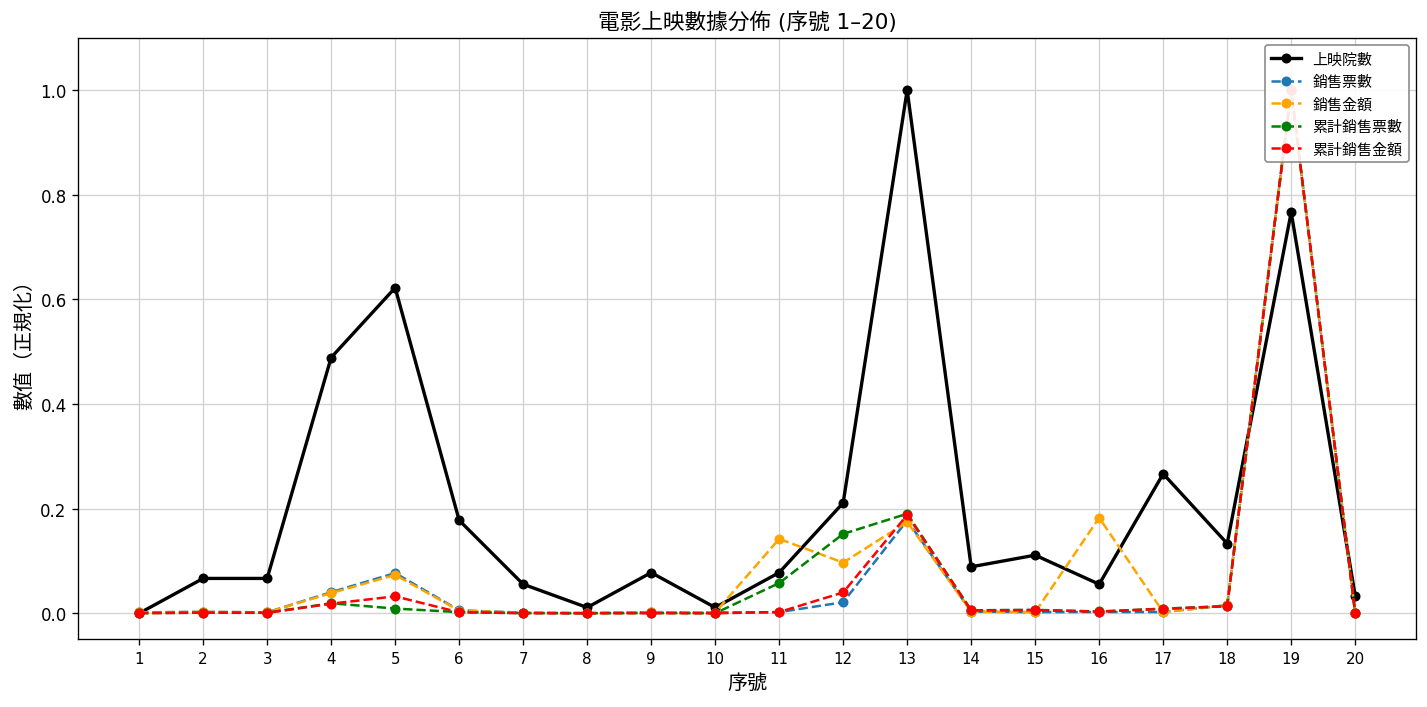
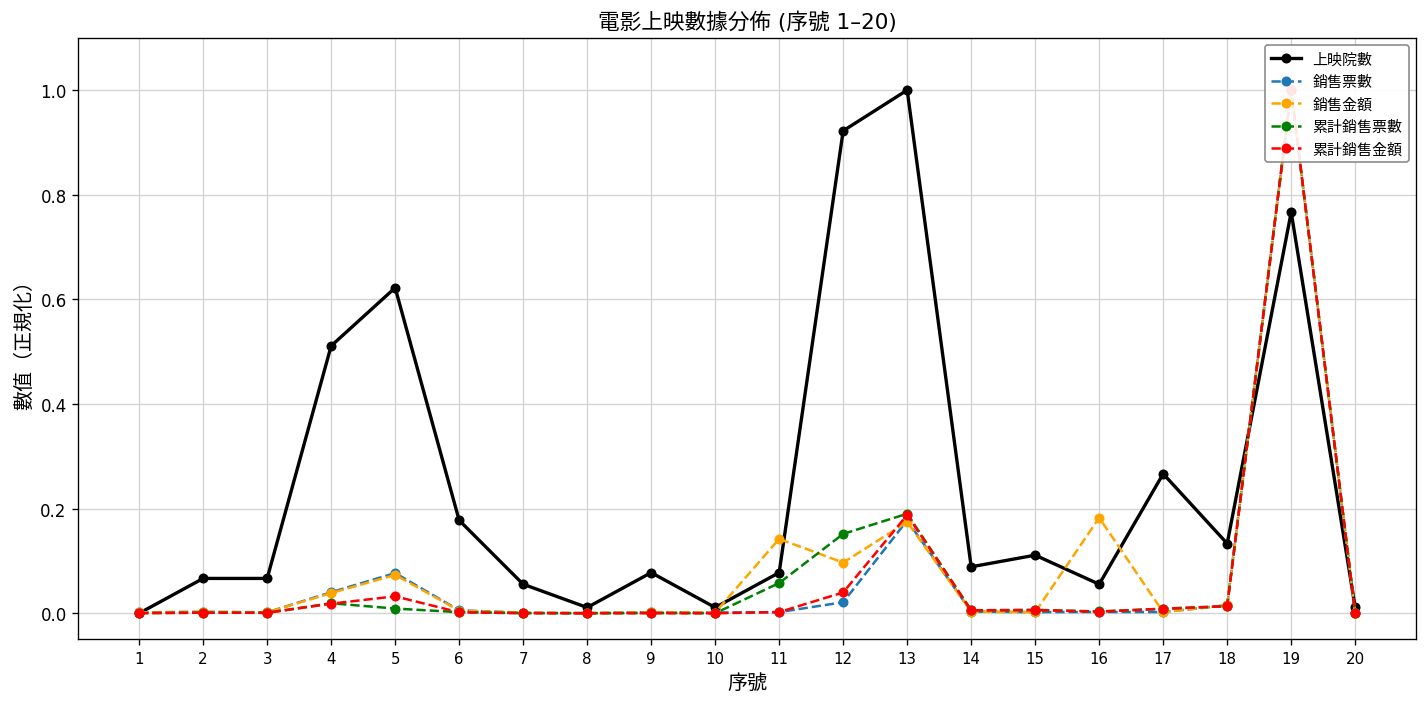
  {
    "上映院數": {
      "2": 0.07,
      "3": 0.07,
-     "4": 0.49,
+     "4": 0.51,
      "5": 0.62,
      "6": 0.18,
      "7": 0.06,
      "8": 0.01,
      "9": 0.08,
      "10": 0.01,
      "11": 0.08,
-     "12": 0.21,
+     "12": 0.92,
      "13": 1.00,
      "14": 0.09,
      "15": 0.11,
      "16": 0.06,
      "17": 0.27,
      "18": 0.13,
      "19": 0.77,
-     "20": 0.03
+     "20": 0.01
    },
    "銷售票數": {
      "12": 0.02
    },
    "銷售金額": {
      "11": 0.14,
      "12": 0.10,
      "16": 0.18
    },
    "累計銷售票數": {
      "5": 0.01,
      "11": 0.06,
      "12": 0.15
    },
    "累計銷售金額": {
      "5": 0.03,
      "12": 0.04
    }
  }
